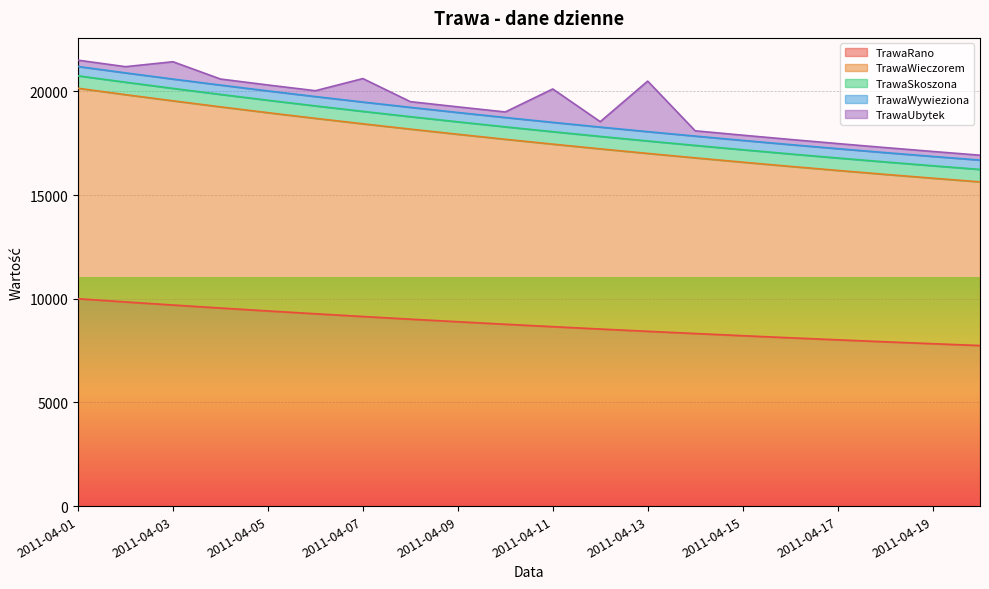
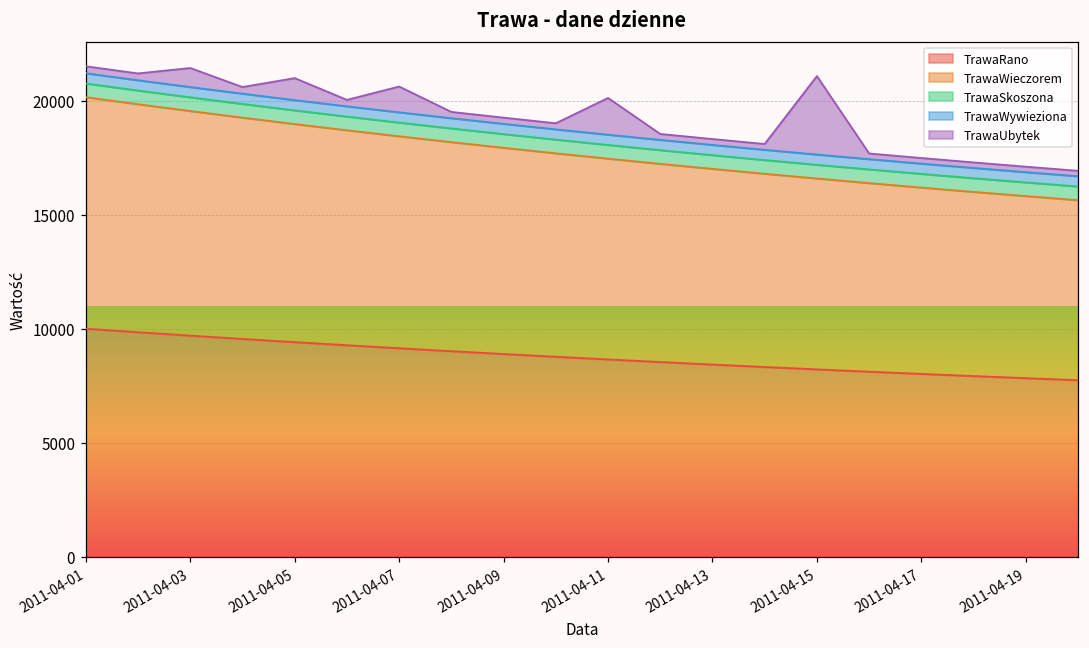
  {
    "TrawaSkoszona": {
      "2011-04-01": 600,
      "2011-04-03": 600,
      "2011-04-05": 600,
      "2011-04-07": 600,
      "2011-04-09": 600,
      "2011-04-11": 600,
      "2011-04-13": 600,
      "2011-04-15": 600,
      "2011-04-17": 600,
      "2011-04-19": 600
    },
    "TrawaWywieziona": {
      "2011-04-01": 500,
      "2011-04-03": 500,
      "2011-04-05": 500,
      "2011-04-07": 500,
      "2011-04-09": 500,
      "2011-04-11": 500,
      "2011-04-13": 500,
      "2011-04-15": 500,
      "2011-04-17": 500,
      "2011-04-19": 500
    },
    "TrawaUbytek": {
      "2011-04-01": 300,
      "2011-04-03": 800,
-     "2011-04-05": 300,
+     "2011-04-05": 1000,
      "2011-04-07": 1100,
      "2011-04-09": 300,
      "2011-04-11": 1600,
-     "2011-04-13": 2400,
-     "2011-04-15": 300,
+     "2011-04-13": 300,
+     "2011-04-15": 3400,
      "2011-04-17": 200,
      "2011-04-19": 200
    }
  }
